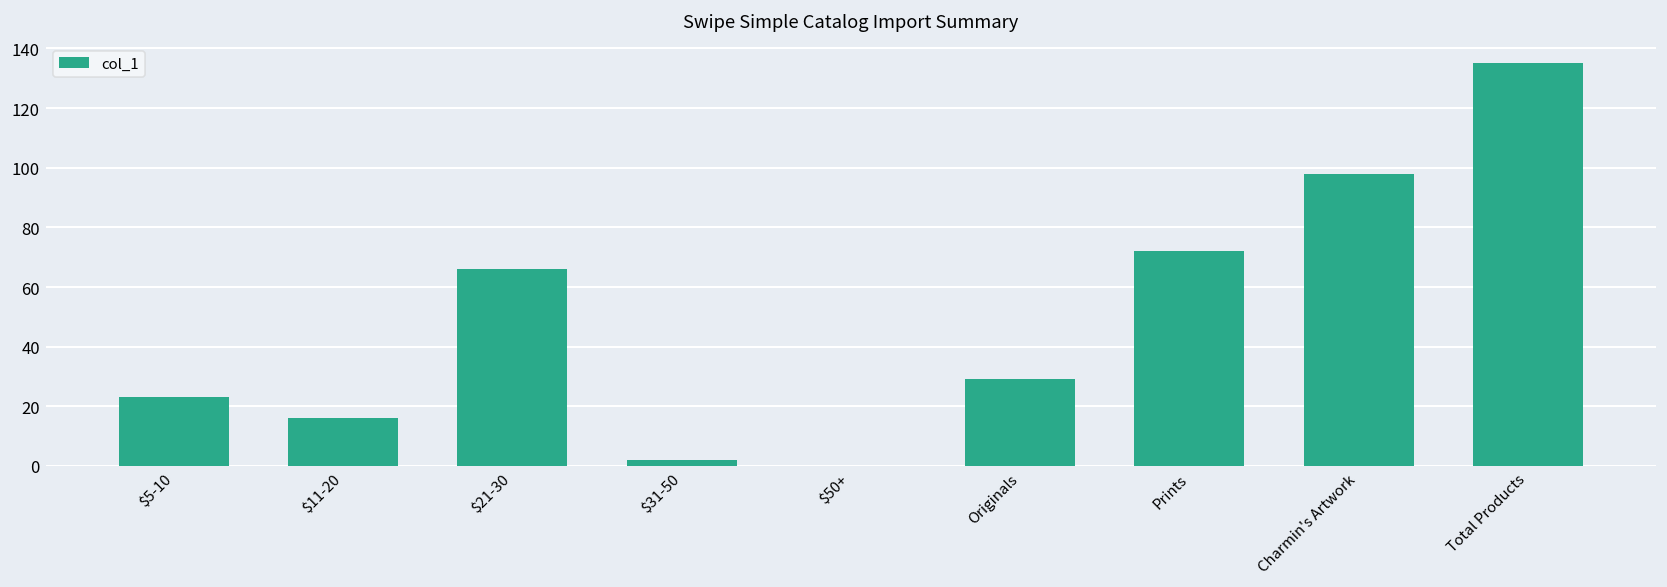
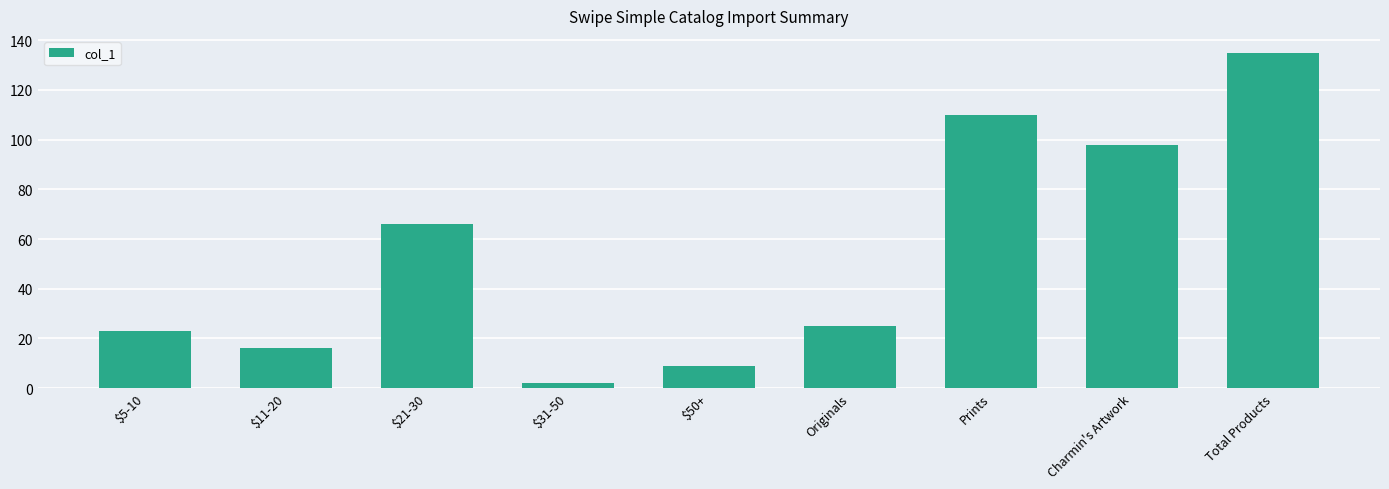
  {
    "$5-10": 23,
    "$11-20": 16,
    "$21-30": 66,
    "$31-50": 2,
-   "$50+": 0,
-   "Originals": 29,
-   "Prints": 72,
+   "$50+": 9,
+   "Originals": 25,
+   "Prints": 110,
    "Charmin's Artwork": 98,
    "Total Products": 135
  }
